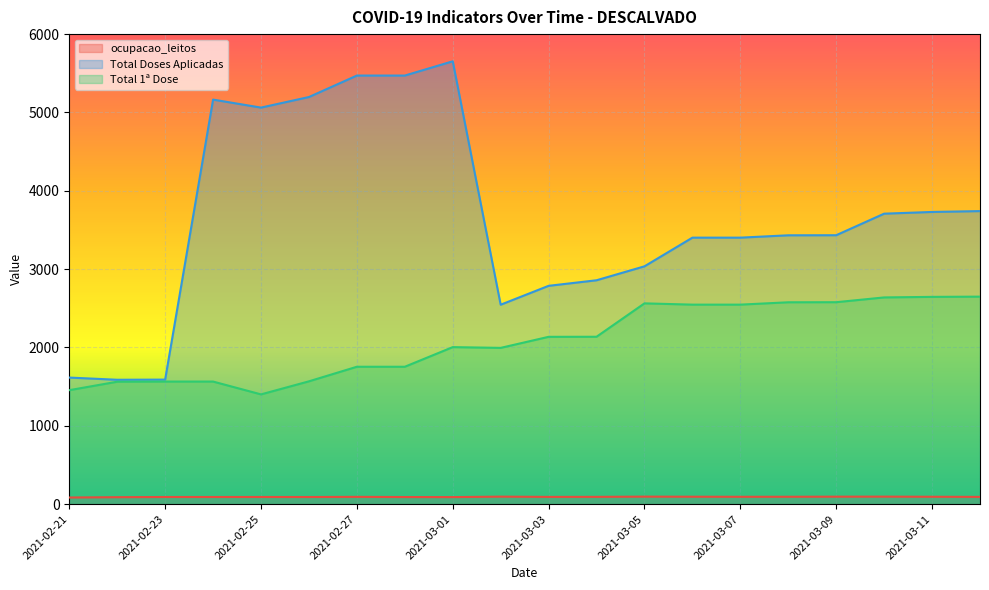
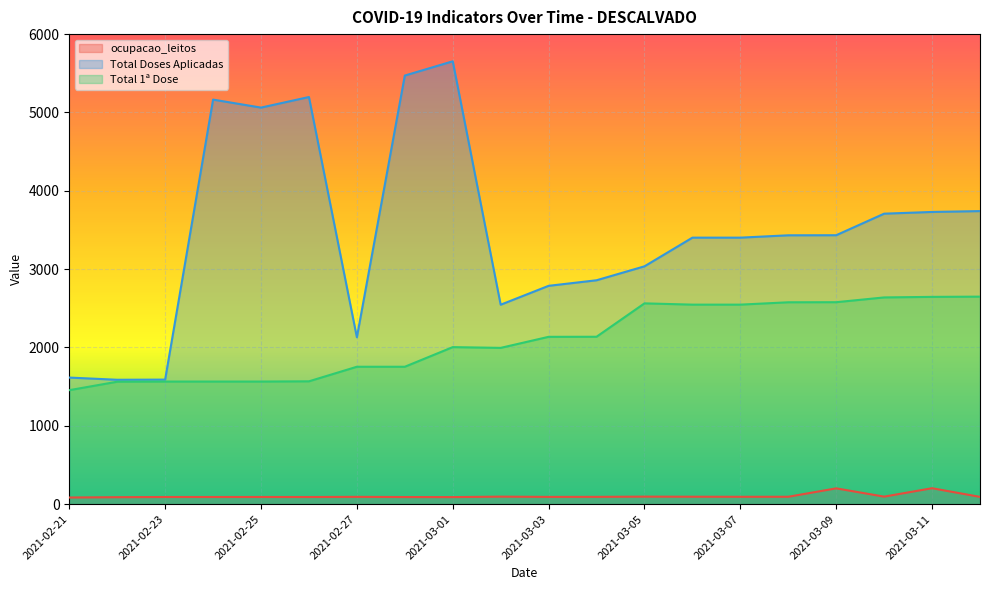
  {
    "ocupacao_leitos": {
      "2021-02-21": 100,
      "2021-02-23": 100,
      "2021-02-25": 100,
      "2021-02-27": 100,
      "2021-03-01": 100,
      "2021-03-03": 100,
      "2021-03-05": 100,
      "2021-03-07": 100,
-     "2021-03-09": 100,
-     "2021-03-11": 100
+     "2021-03-09": 200,
+     "2021-03-11": 200
    },
    "Total Doses Aplicadas": {
      "2021-02-21": 1600,
      "2021-02-25": 5100,
-     "2021-02-27": 5500,
+     "2021-02-27": 2100,
      "2021-03-01": 5700,
      "2021-03-03": 2800,
      "2021-03-05": 3000,
      "2021-03-07": 3400,
      "2021-03-09": 3400,
      "2021-03-11": 3700
    },
    "Total 1ª Dose": {
      "2021-02-21": 1500,
-     "2021-02-25": 1400,
+     "2021-02-25": 1600,
      "2021-02-27": 1800,
      "2021-03-01": 2000,
      "2021-03-03": 2100,
      "2021-03-05": 2600,
      "2021-03-07": 2500,
      "2021-03-09": 2600,
      "2021-03-11": 2600
    }
  }
